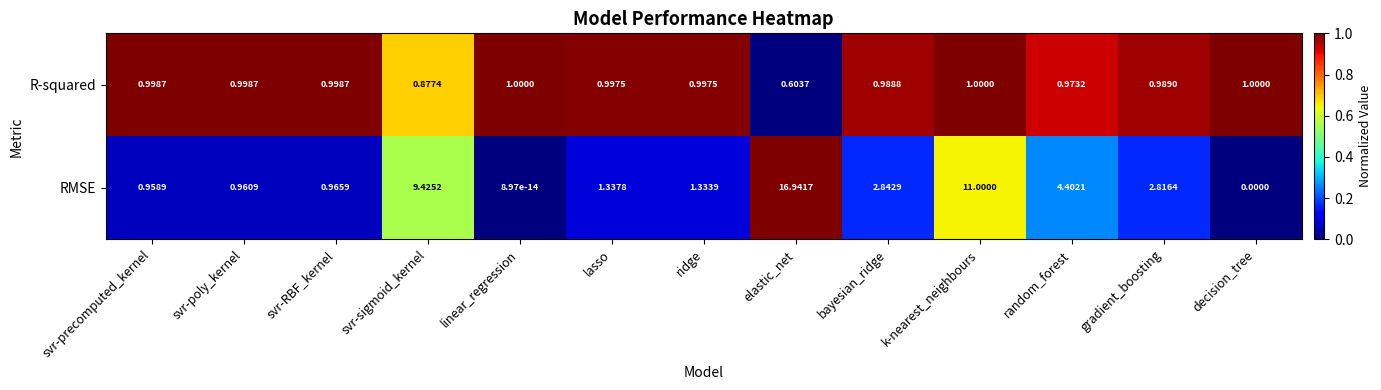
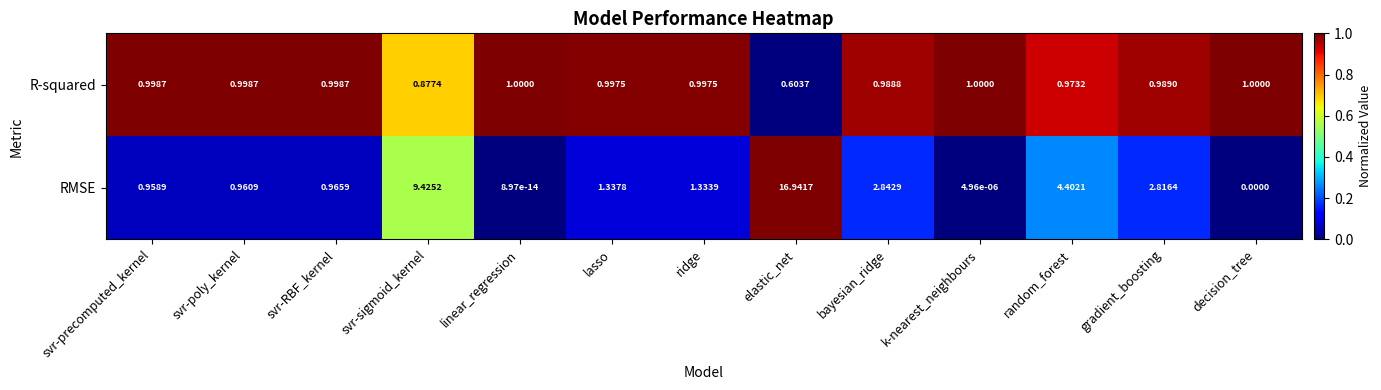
  {
    "R-squared": {
      "svr-precomputed_kernel": "0.9987",
      "svr-poly_kernel": "0.9987",
      "svr-RBF_kernel": "0.9987",
      "svr-sigmoid_kernel": "0.8774",
      "linear_regression": "1.0000",
      "lasso": "0.9975",
      "ridge": "0.9975",
      "elastic_net": "0.6037",
      "bayesian_ridge": "0.9888",
      "k-nearest_neighbours": "1.0000",
      "random_forest": "0.9732",
      "gradient_boosting": "0.9890",
      "decision_tree": "1.0000"
    },
    "RMSE": {
      "svr-precomputed_kernel": "0.9589",
      "svr-poly_kernel": "0.9609",
      "svr-RBF_kernel": "0.9659",
      "svr-sigmoid_kernel": "9.4252",
      "linear_regression": "8.97e-14",
      "lasso": "1.3378",
      "ridge": "1.3339",
      "elastic_net": "16.9417",
      "bayesian_ridge": "2.8429",
-     "k-nearest_neighbours": "11.0000",
+     "k-nearest_neighbours": "4.96e-06",
      "random_forest": "4.4021",
      "gradient_boosting": "2.8164",
      "decision_tree": "0.0000"
    }
  }
